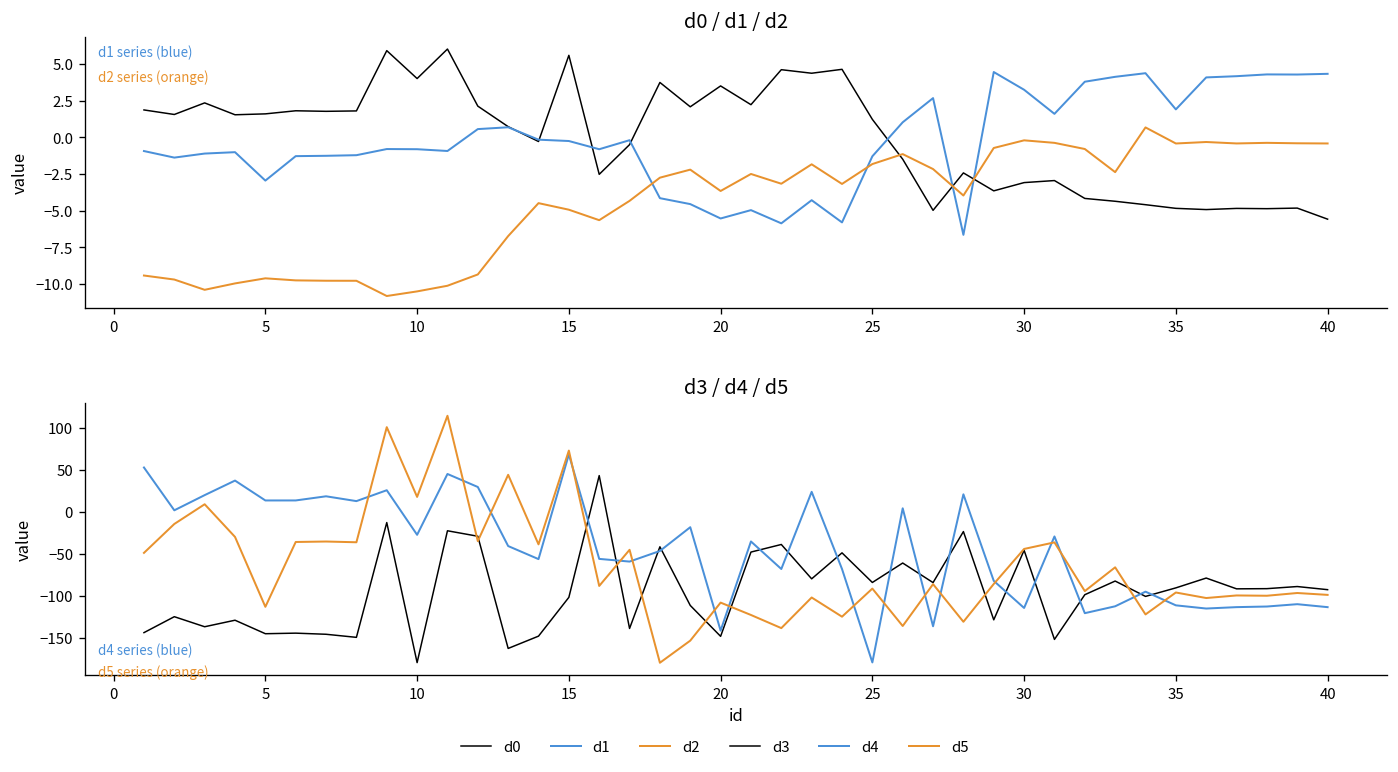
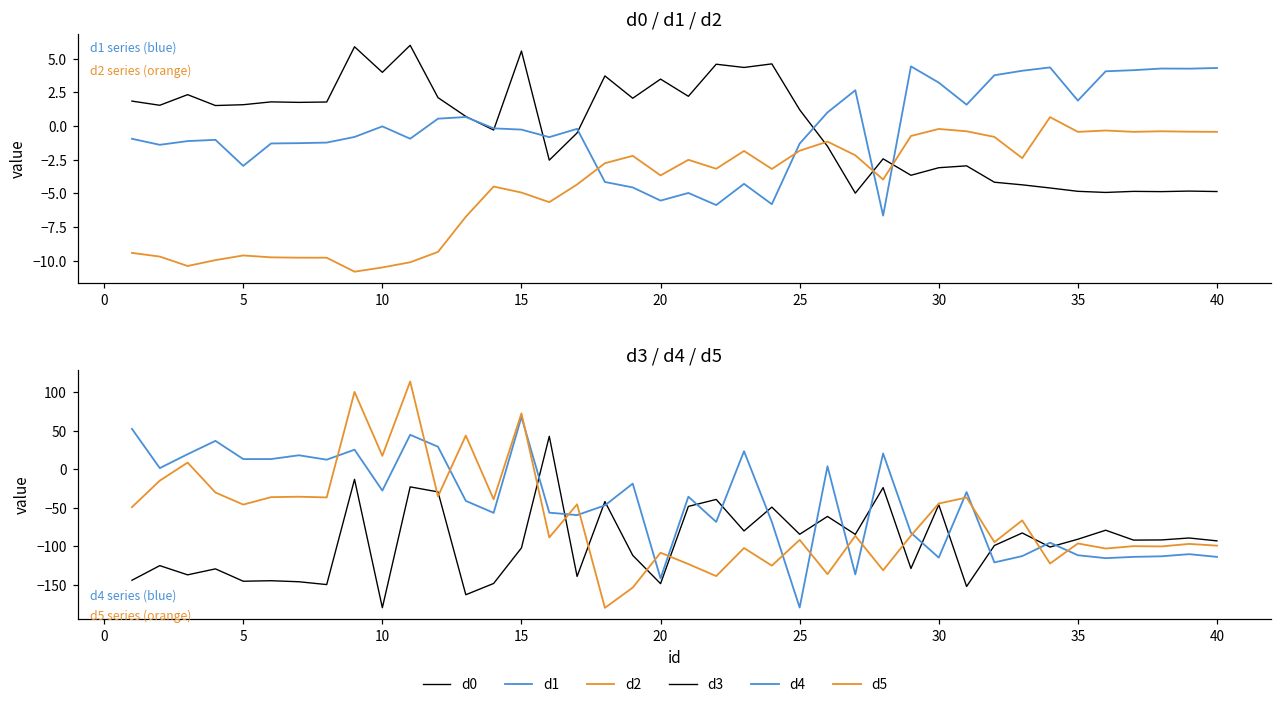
  {
    "d0 / d1 / d2": {
      "d0": {
        "5": 1.6,
        "10": 4.0,
        "15": 5.6,
        "20": 3.5,
        "25": 1.2,
        "30": -3.1,
        "35": -4.8,
-       "40": -5.6
+       "40": -4.9
      },
      "d1": {
        "5": -3.0,
-       "10": -0.8,
+       "10": 0.0,
        "15": -0.3,
        "20": -5.5,
        "25": -1.3,
        "30": 3.2,
        "35": 1.9,
        "40": 4.3
      },
      "d2": {
        "5": -9.6,
        "10": -10.5,
        "15": -4.9,
        "20": -3.7,
        "25": -1.8,
        "30": -0.2,
        "35": -0.4,
        "40": -0.4
      }
    },
    "d3 / d4 / d5": {
      "d3": {
        "5": -150,
        "10": -180,
        "15": -100,
        "20": -150,
        "25": -80,
        "35": -90,
        "40": -90
      },
      "d4": {
        "5": 10,
        "10": -30,
        "15": 70,
        "20": -140,
        "25": -180,
        "30": -110,
        "35": -110,
        "40": -110
      },
      "d5": {
-       "5": -110,
+       "5": -50,
        "10": 20,
        "15": 70,
        "20": -110,
        "25": -90,
        "35": -100,
        "40": -100
      }
    }
  }
